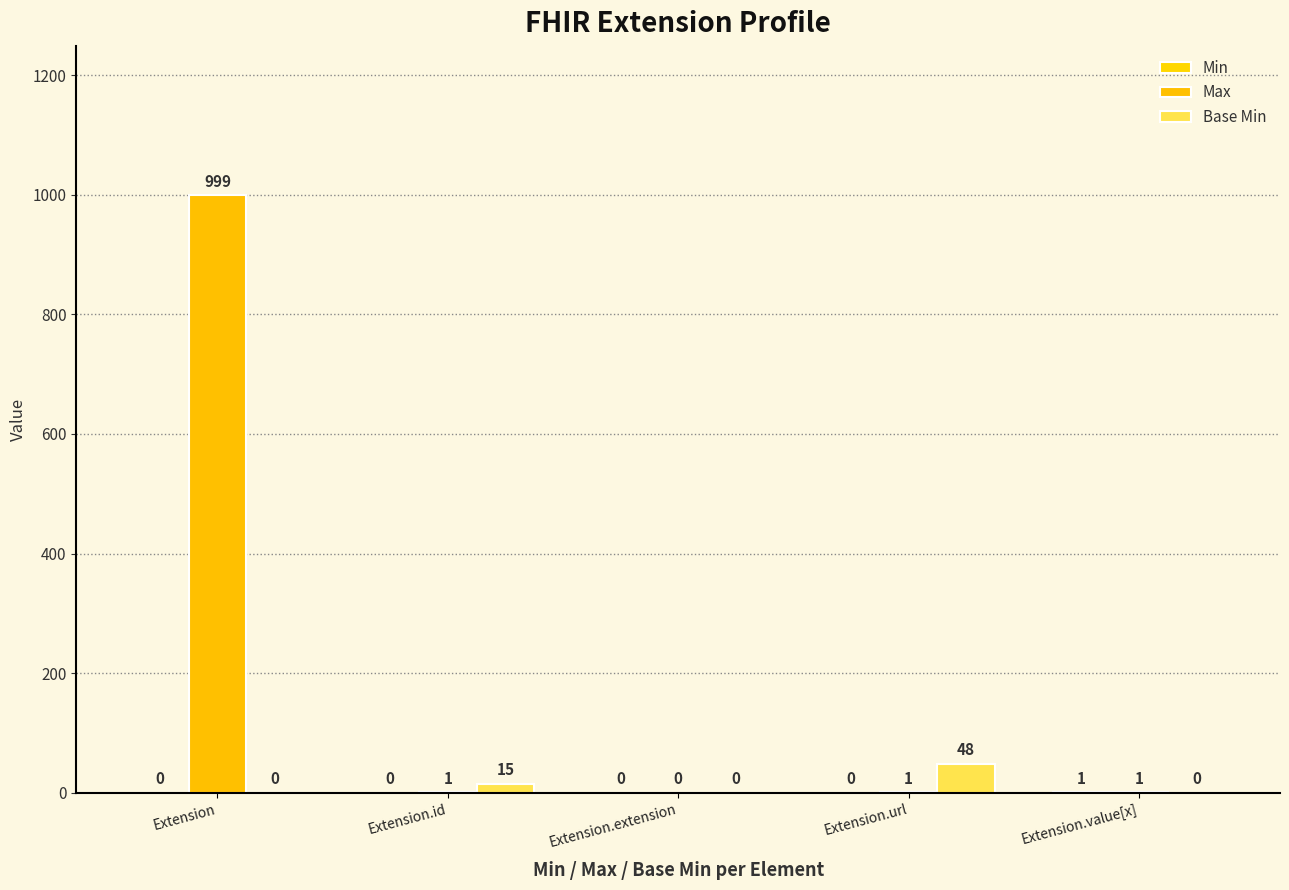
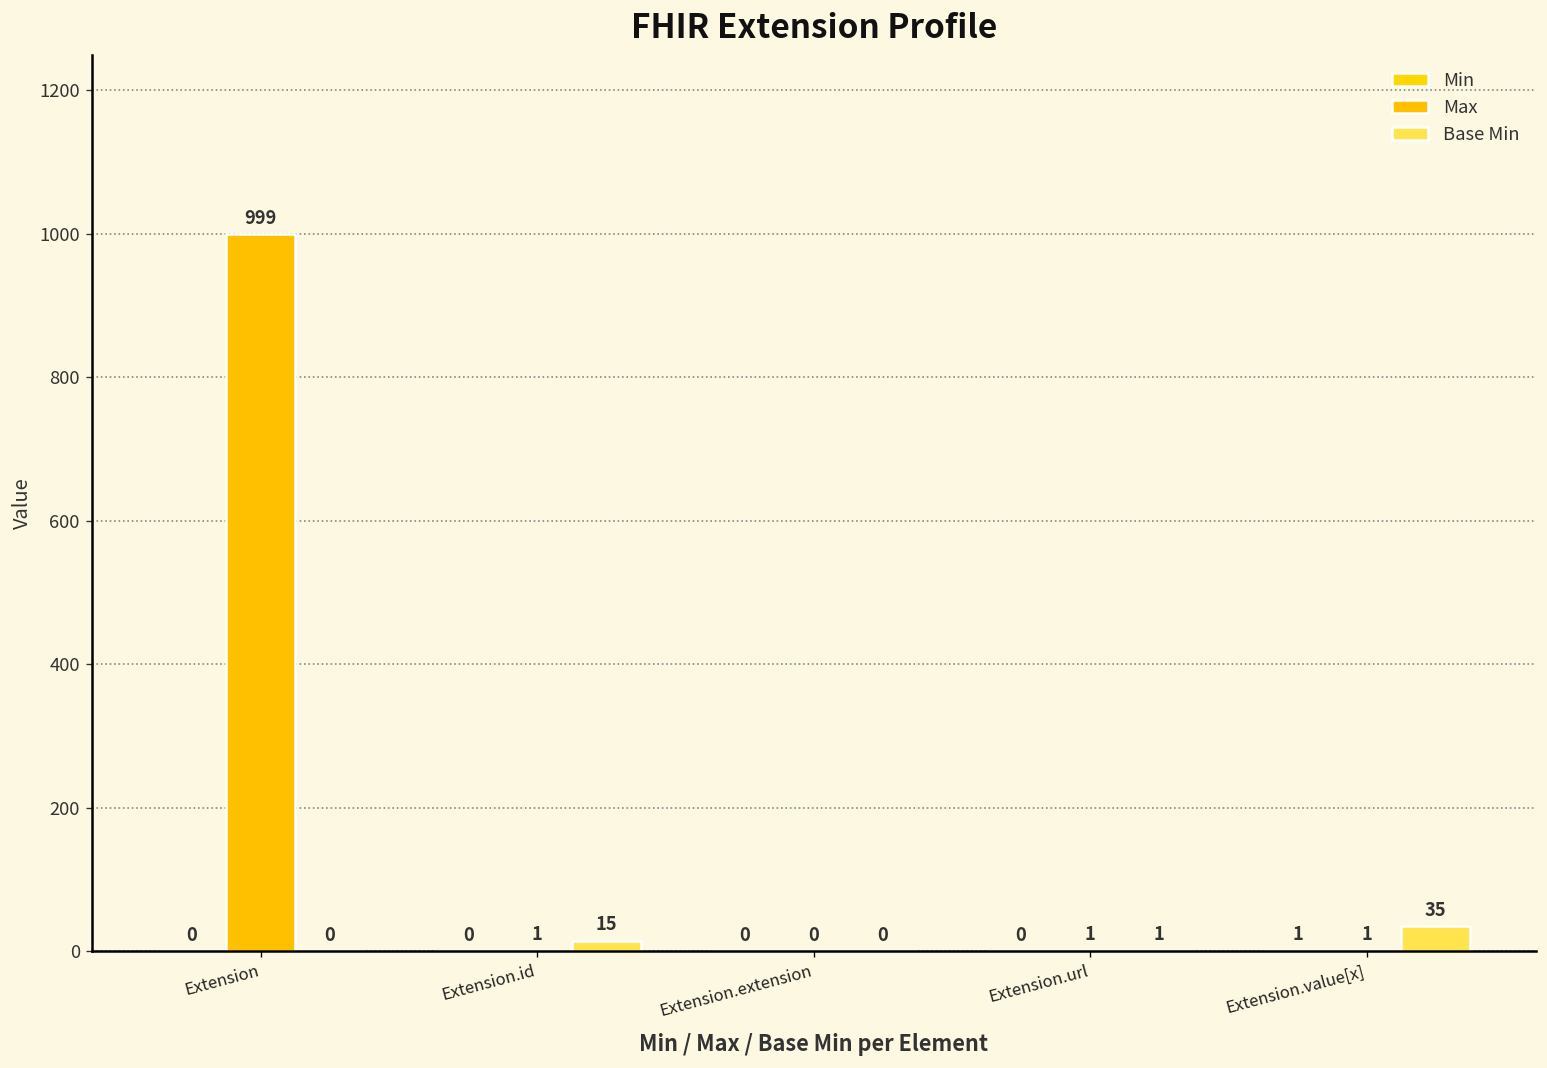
  {
    "Base Min": {
      "Extension": 0,
      "Extension.id": 15,
      "Extension.extension": 0,
-     "Extension.url": 48,
-     "Extension.value[x]": 0
+     "Extension.url": 1,
+     "Extension.value[x]": 35
    }
  }
